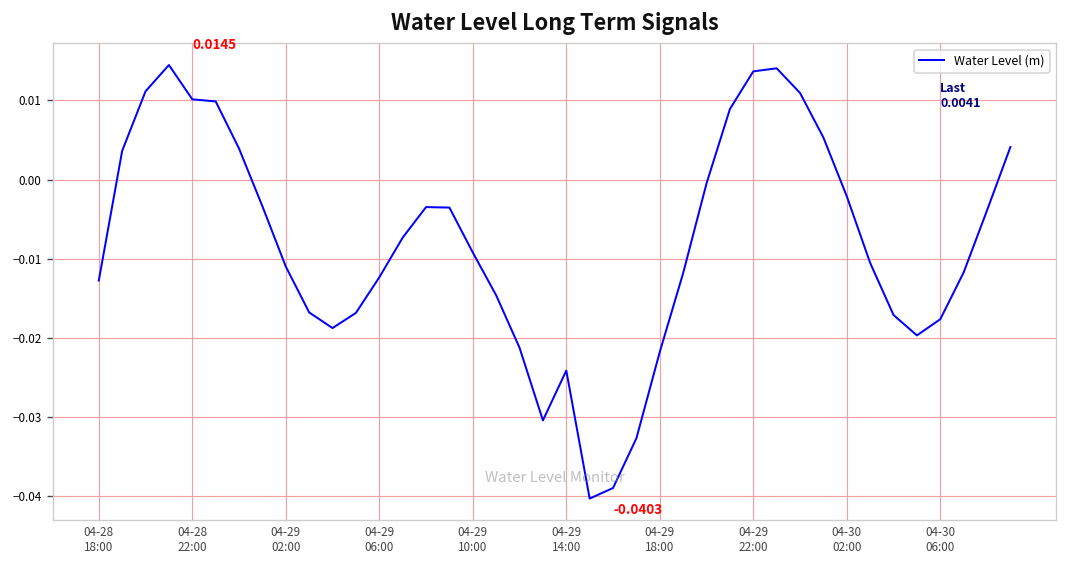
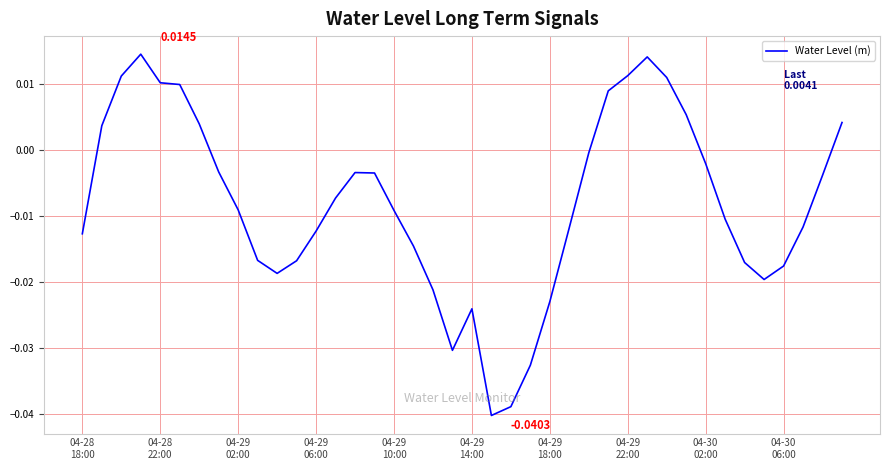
  {
    "04-28 18:00": -0.013,
    "04-28 22:00": 0.010,
-   "04-29 02:00": -0.011,
+   "04-29 02:00": -0.009,
    "04-29 06:00": -0.012,
    "04-29 10:00": -0.009,
    "04-29 14:00": -0.024,
-   "04-29 18:00": -0.022,
-   "04-29 22:00": 0.014,
+   "04-29 18:00": -0.023,
+   "04-29 22:00": 0.011,
    "04-30 02:00": -0.002,
    "04-30 06:00": -0.018
  }
